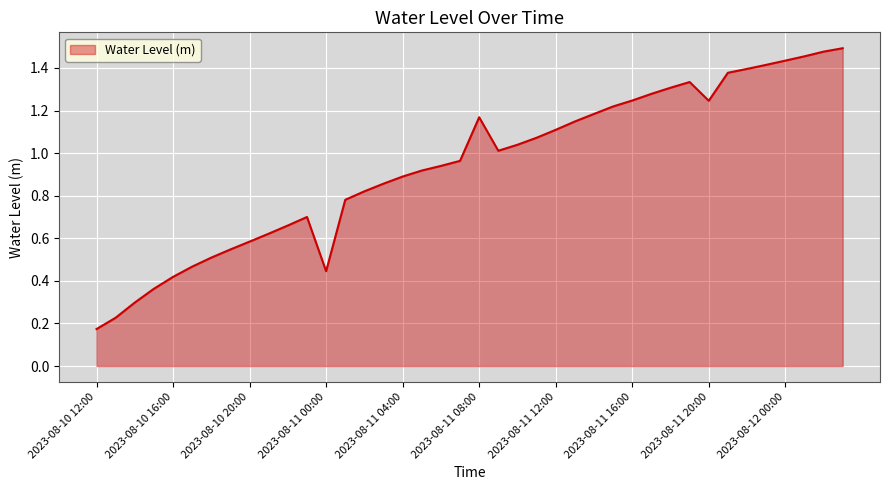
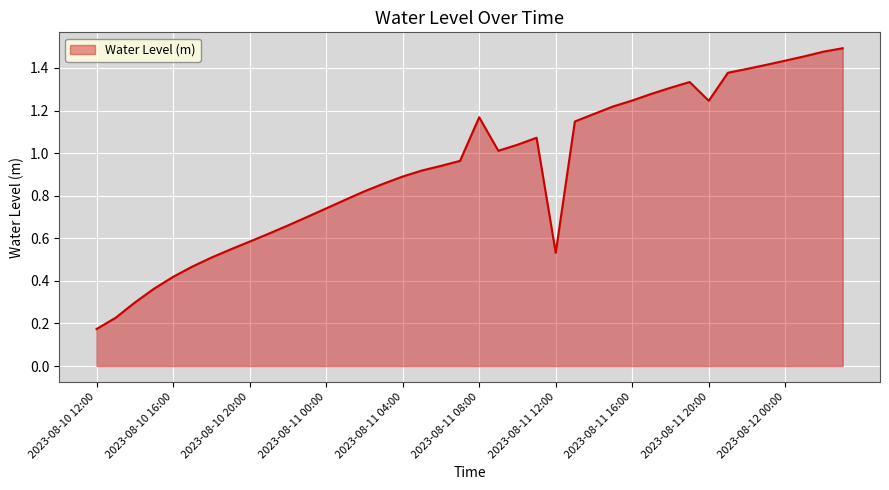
  {
    "2023-08-10 12:00": 0.17,
    "2023-08-10 16:00": 0.42,
    "2023-08-10 20:00": 0.58,
-   "2023-08-11 00:00": 0.45,
+   "2023-08-11 00:00": 0.74,
    "2023-08-11 04:00": 0.89,
    "2023-08-11 08:00": 1.17,
-   "2023-08-11 12:00": 1.11,
+   "2023-08-11 12:00": 0.53,
    "2023-08-11 16:00": 1.25,
    "2023-08-11 20:00": 1.25,
    "2023-08-12 00:00": 1.43
  }
